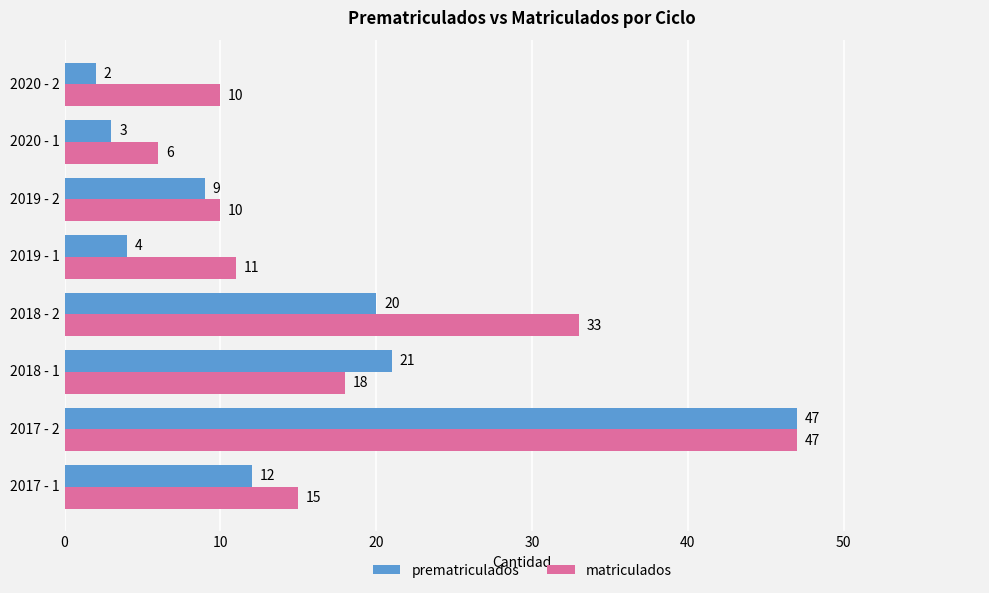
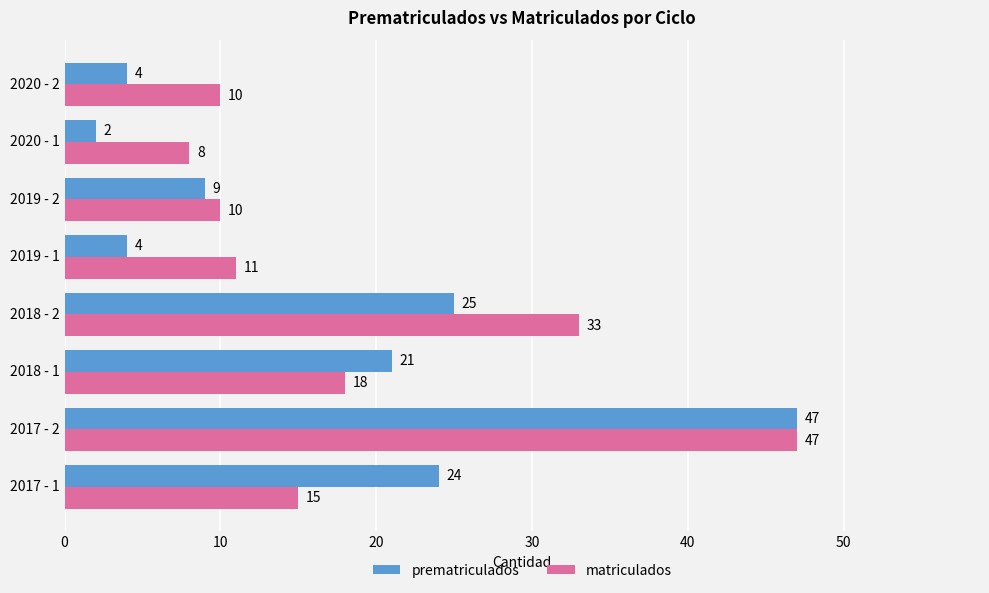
  {
    "prematriculados": {
-     "2020 - 2": 2,
-     "2020 - 1": 3,
+     "2020 - 2": 4,
+     "2020 - 1": 2,
      "2019 - 2": 9,
      "2019 - 1": 4,
-     "2018 - 2": 20,
+     "2018 - 2": 25,
      "2018 - 1": 21,
      "2017 - 2": 47,
-     "2017 - 1": 12
+     "2017 - 1": 24
    },
    "matriculados": {
      "2020 - 2": 10,
-     "2020 - 1": 6,
+     "2020 - 1": 8,
      "2019 - 2": 10,
      "2019 - 1": 11,
      "2018 - 2": 33,
      "2018 - 1": 18,
      "2017 - 2": 47,
      "2017 - 1": 15
    }
  }
